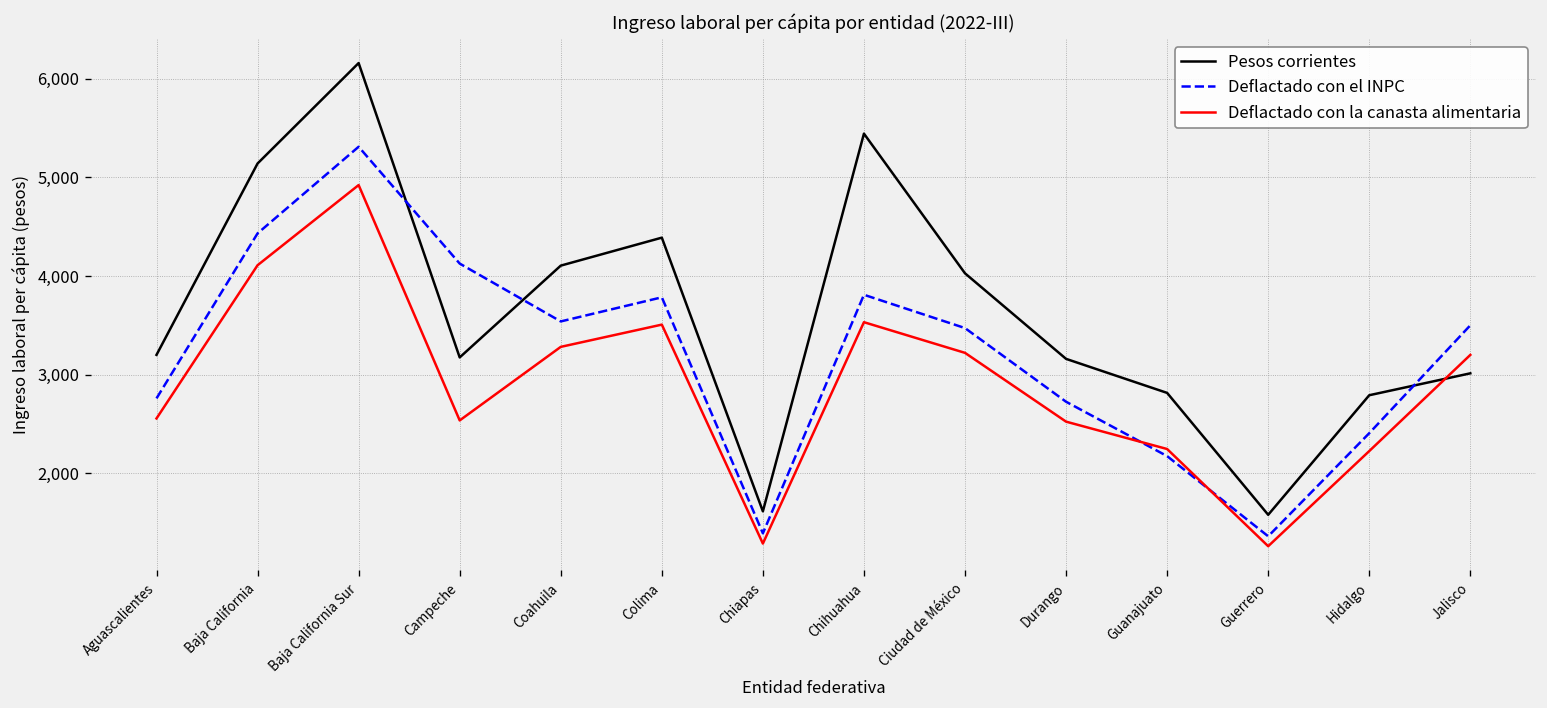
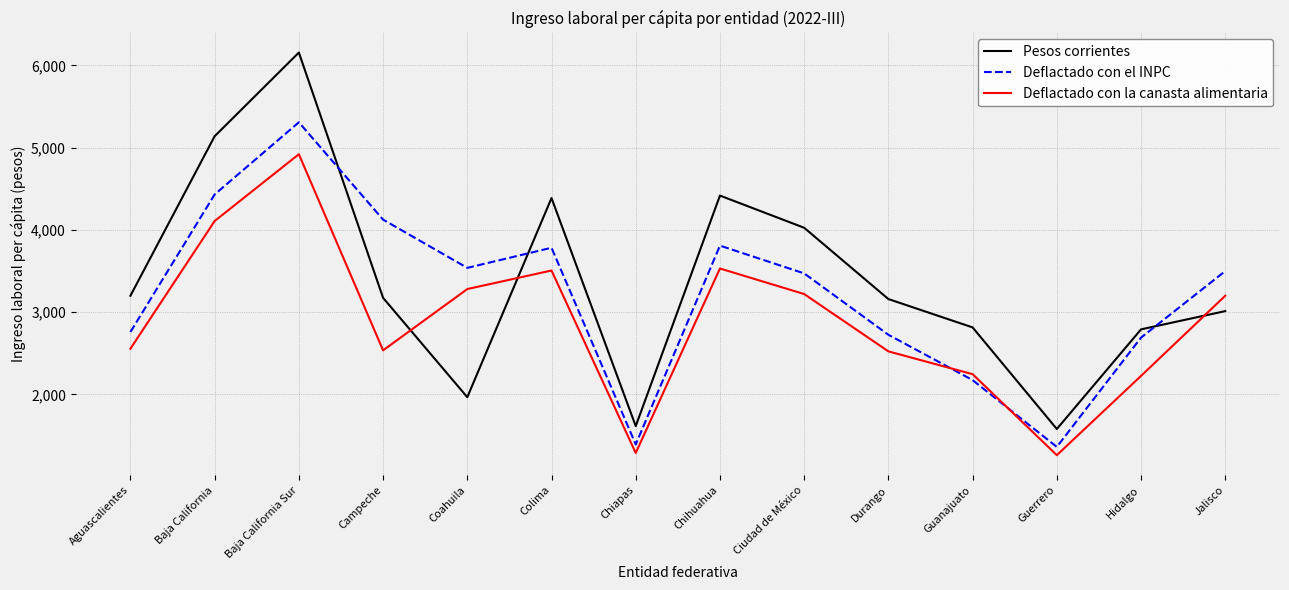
  {
    "Pesos corrientes": {
      "Aguascalientes": "3,200",
      "Baja California": "5,100",
      "Baja California Sur": "6,200",
      "Campeche": "3,200",
-     "Coahuila": "4,100",
+     "Coahuila": "2,000",
      "Colima": "4,400",
      "Chiapas": "1,600",
-     "Chihuahua": "5,400",
+     "Chihuahua": "4,400",
      "Ciudad de México": "4,000",
      "Durango": "3,200",
      "Guanajuato": "2,800",
      "Guerrero": "1,600",
      "Hidalgo": "2,800",
      "Jalisco": "3,000"
    },
    "Deflactado con el INPC": {
      "Aguascalientes": "2,800",
      "Baja California": "4,400",
      "Baja California Sur": "5,300",
      "Campeche": "4,100",
      "Coahuila": "3,500",
      "Colima": "3,800",
      "Chiapas": "1,400",
      "Chihuahua": "3,800",
      "Ciudad de México": "3,500",
      "Durango": "2,700",
      "Guanajuato": "2,200",
      "Guerrero": "1,400",
-     "Hidalgo": "2,400",
+     "Hidalgo": "2,700",
      "Jalisco": "3,500"
    },
    "Deflactado con la canasta alimentaria": {
      "Aguascalientes": "2,600",
      "Baja California": "4,100",
      "Baja California Sur": "4,900",
      "Campeche": "2,500",
      "Coahuila": "3,300",
      "Colima": "3,500",
      "Chiapas": "1,300",
      "Chihuahua": "3,500",
      "Ciudad de México": "3,200",
      "Durango": "2,500",
      "Guanajuato": "2,200",
      "Guerrero": "1,300",
      "Hidalgo": "2,200",
      "Jalisco": "3,200"
    }
  }
